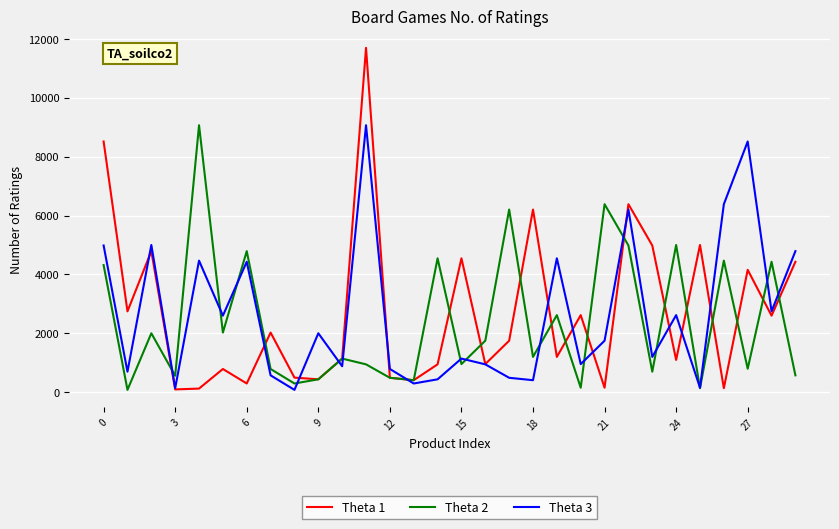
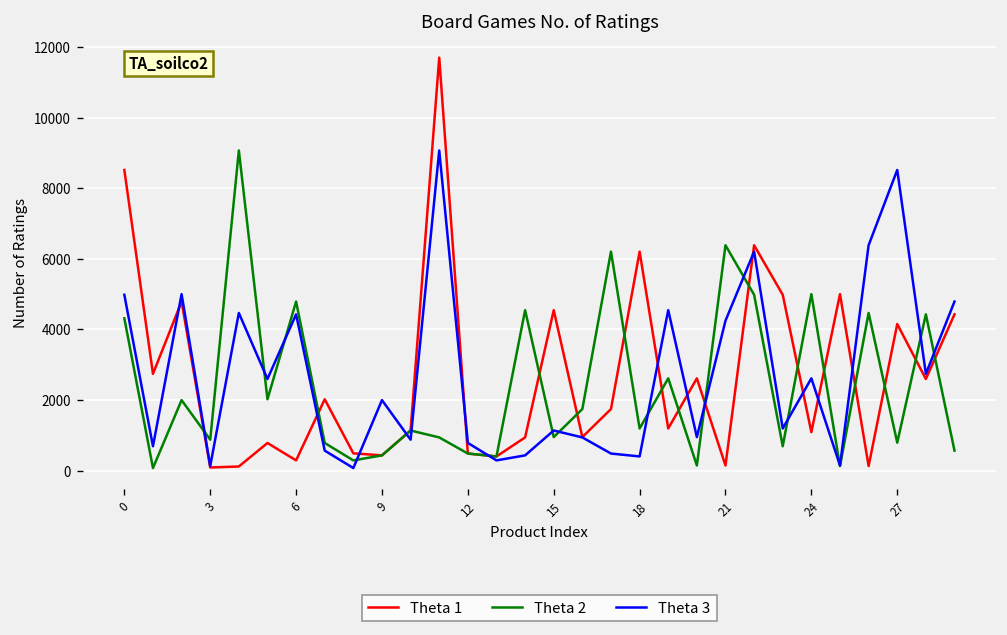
  {
    "Theta 1": {
      "0": 8500,
      "6": 300,
      "15": 4500,
      "18": 6200,
      "21": 100,
      "24": 1100,
      "27": 4200
    },
    "Theta 2": {
      "0": 4300,
-     "3": 500,
+     "3": 900,
      "6": 4800,
      "15": 900,
      "18": 1200,
      "21": 6400,
      "24": 5000,
      "27": 800
    },
    "Theta 3": {
      "0": 5000,
      "6": 4400,
      "9": 2000,
      "12": 800,
      "15": 1100,
      "18": 400,
-     "21": 1700,
+     "21": 4200,
      "24": 2600,
      "27": 8500
    }
  }
